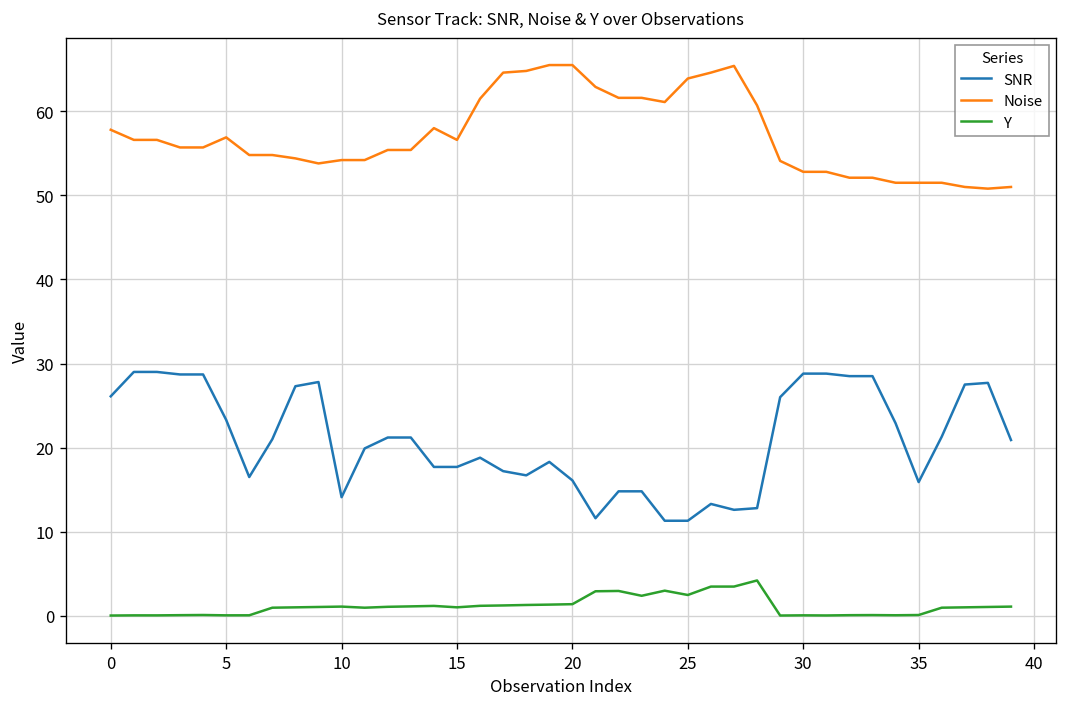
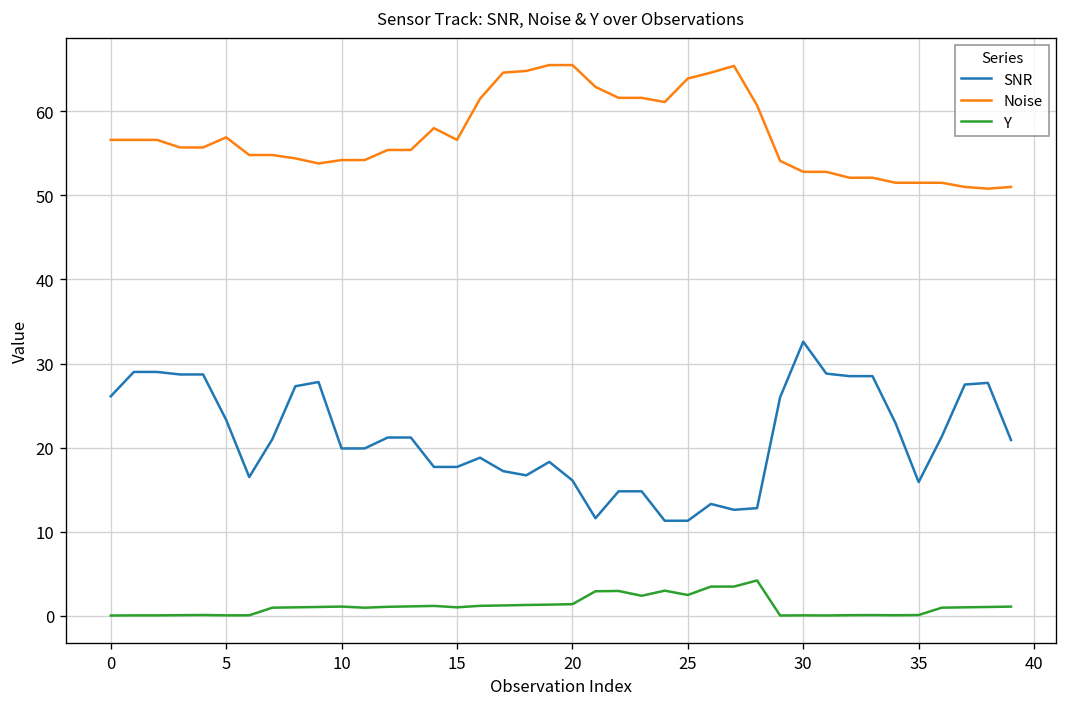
  {
    "SNR": {
      "0": 26,
      "5": 23,
-     "10": 14,
+     "10": 20,
      "15": 18,
      "20": 16,
      "25": 11,
-     "30": 29,
+     "30": 33,
      "35": 16
    },
    "Noise": {
-     "0": 58,
+     "0": 57,
      "5": 57,
      "10": 54,
      "15": 57,
      "20": 66,
      "25": 64,
      "30": 53,
      "35": 52
    },
    "Y": {
      "0": 0,
      "5": 0,
      "10": 1,
      "15": 1,
      "20": 1,
      "25": 2,
      "30": 0,
      "35": 0
    }
  }
